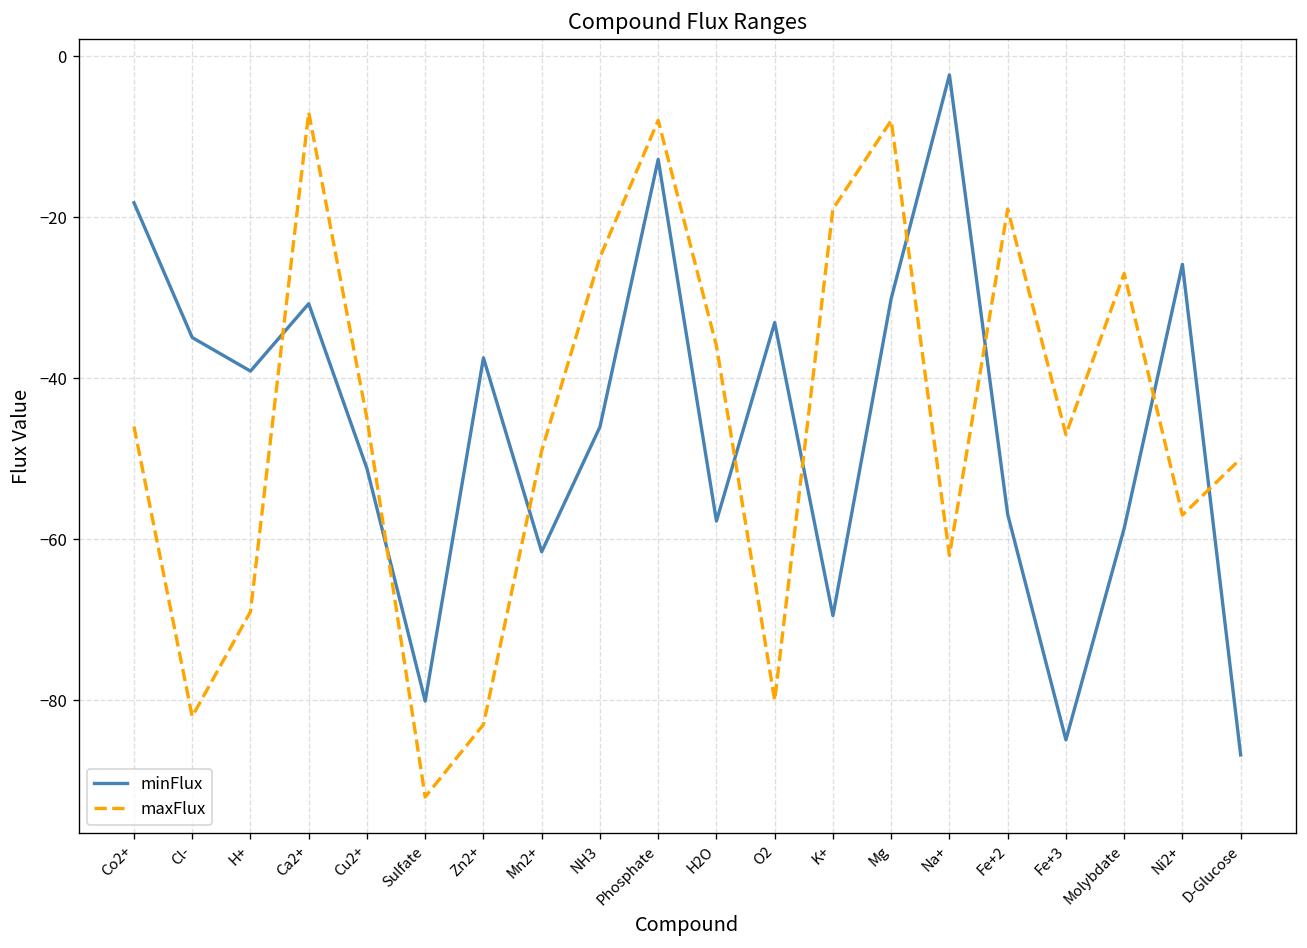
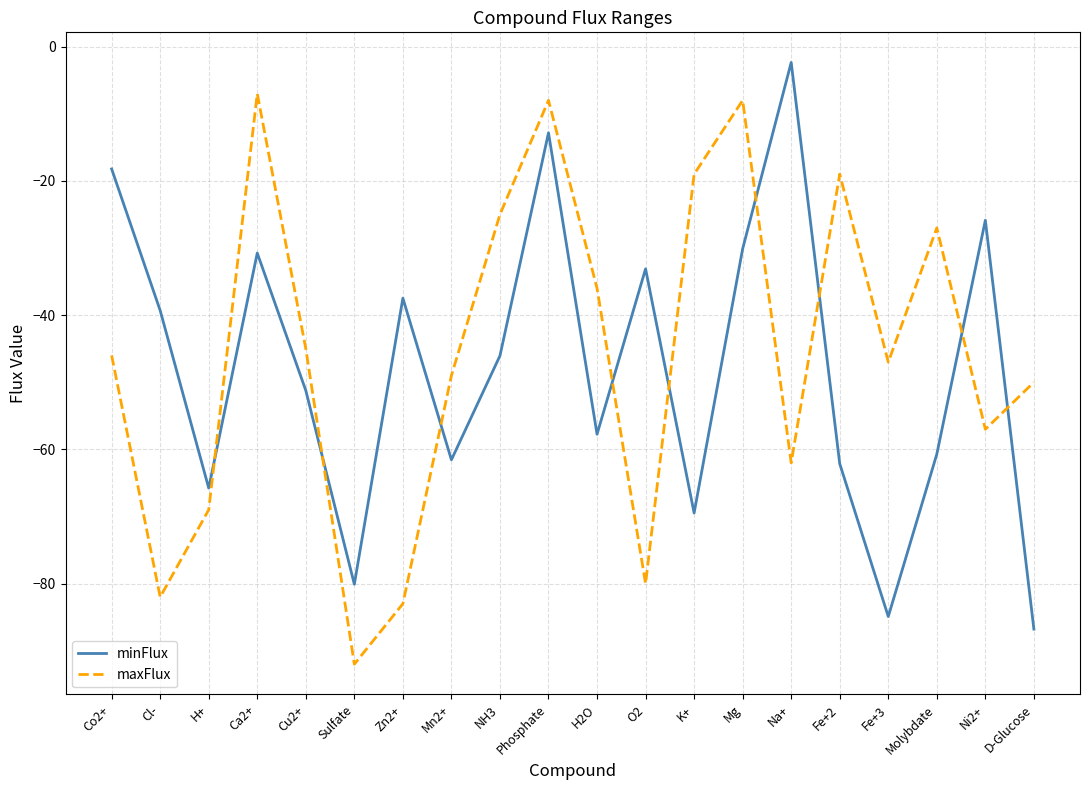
  {
    "minFlux": {
      "Co2+": -18,
-     "Cl-": -35,
-     "H+": -39,
+     "Cl-": -39,
+     "H+": -66,
      "Ca2+": -31,
      "Cu2+": -51,
      "Sulfate": -80,
      "Zn2+": -37,
      "Mn2+": -62,
      "NH3": -46,
      "Phosphate": -13,
      "H2O": -58,
      "O2": -33,
      "K+": -69,
      "Mg": -30,
      "Na+": -2,
-     "Fe+2": -57,
+     "Fe+2": -62,
      "Fe+3": -85,
-     "Molybdate": -59,
+     "Molybdate": -61,
      "Ni2+": -26,
      "D-Glucose": -87
    },
    "maxFlux": {
      "Co2+": -46,
      "Cl-": -82,
      "H+": -69,
      "Ca2+": -7,
      "Cu2+": -45,
      "Sulfate": -92,
      "Zn2+": -83,
      "Mn2+": -49,
      "NH3": -25,
      "Phosphate": -8,
      "H2O": -36,
      "O2": -80,
      "K+": -19,
      "Mg": -8,
      "Na+": -62,
      "Fe+2": -19,
      "Fe+3": -47,
      "Molybdate": -27,
      "Ni2+": -57,
      "D-Glucose": -50
    }
  }
